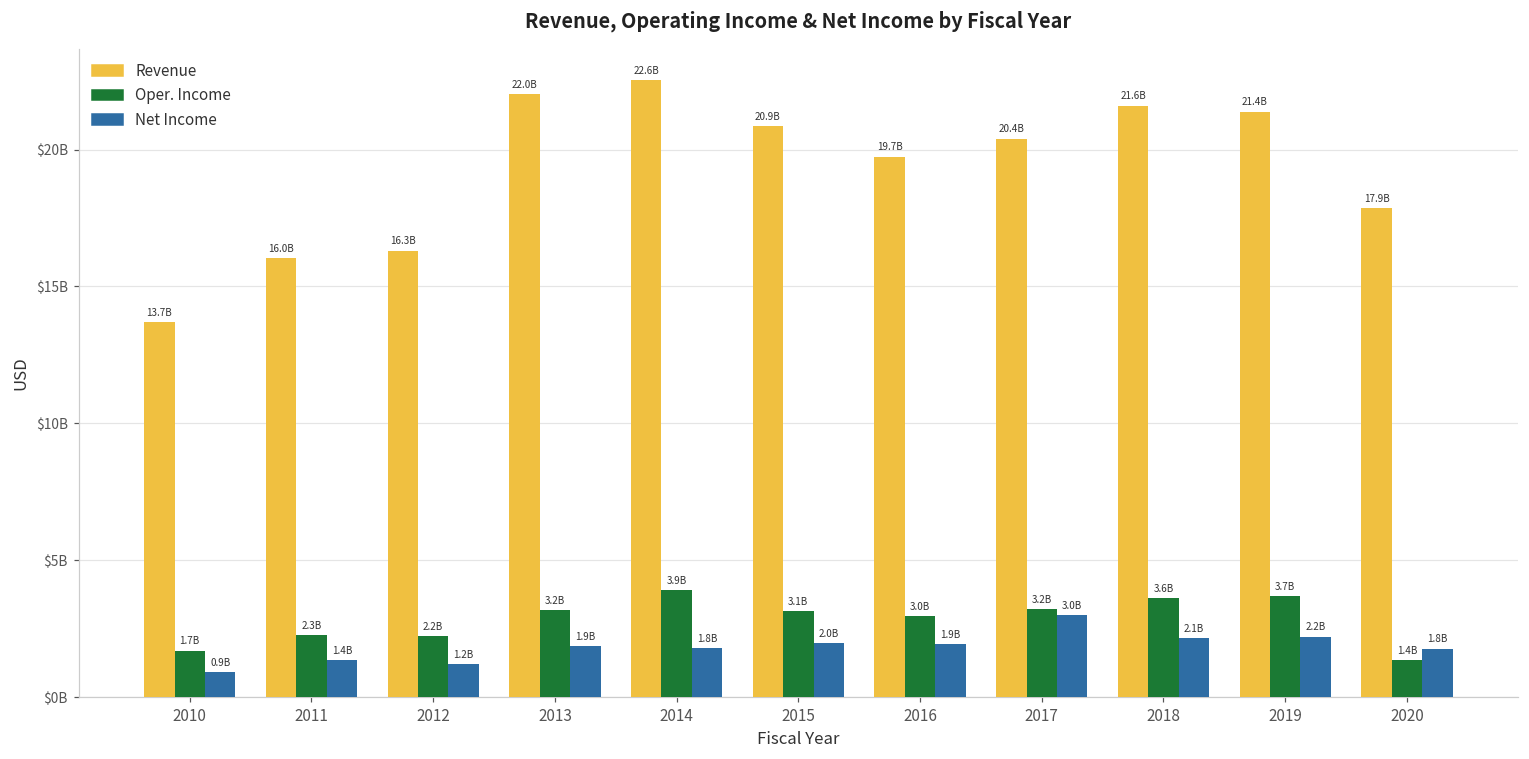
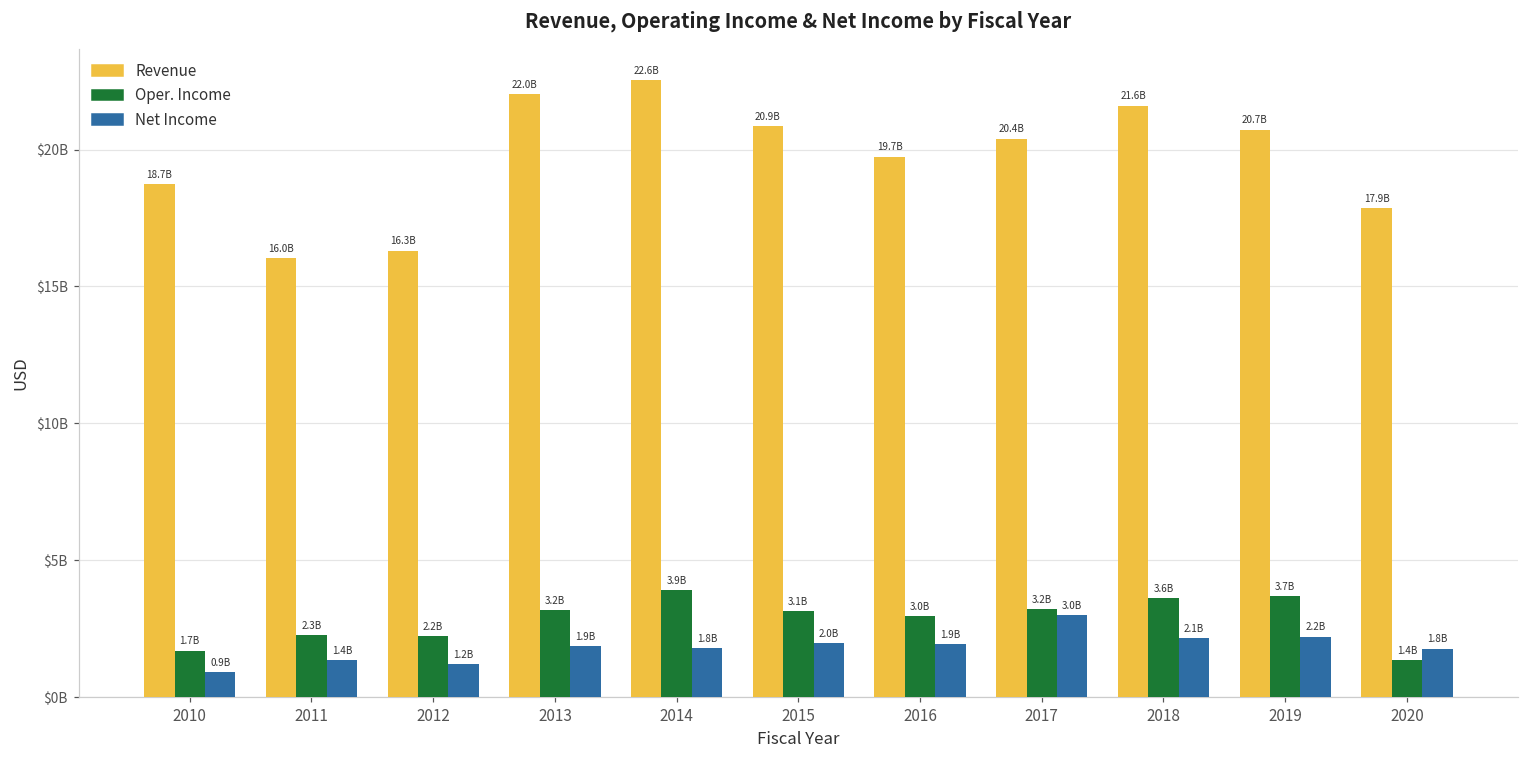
  {
    "Revenue": {
-     "2010": "13.7B",
+     "2010": "18.7B",
      "2011": "16.0B",
      "2012": "16.3B",
      "2013": "22.0B",
      "2014": "22.6B",
      "2015": "20.9B",
      "2016": "19.7B",
      "2017": "20.4B",
      "2018": "21.6B",
-     "2019": "21.4B",
+     "2019": "20.7B",
      "2020": "17.9B"
    },
    "Oper. Income": {
      "2010": "1.7B",
      "2011": "2.3B",
      "2012": "2.2B",
      "2013": "3.2B",
      "2014": "3.9B",
      "2015": "3.1B",
      "2016": "3.0B",
      "2017": "3.2B",
      "2018": "3.6B",
      "2019": "3.7B",
      "2020": "1.4B"
    },
    "Net Income": {
      "2010": "0.9B",
      "2011": "1.4B",
      "2012": "1.2B",
      "2013": "1.9B",
      "2014": "1.8B",
      "2015": "2.0B",
      "2016": "1.9B",
      "2017": "3.0B",
      "2018": "2.1B",
      "2019": "2.2B",
      "2020": "1.8B"
    }
  }
